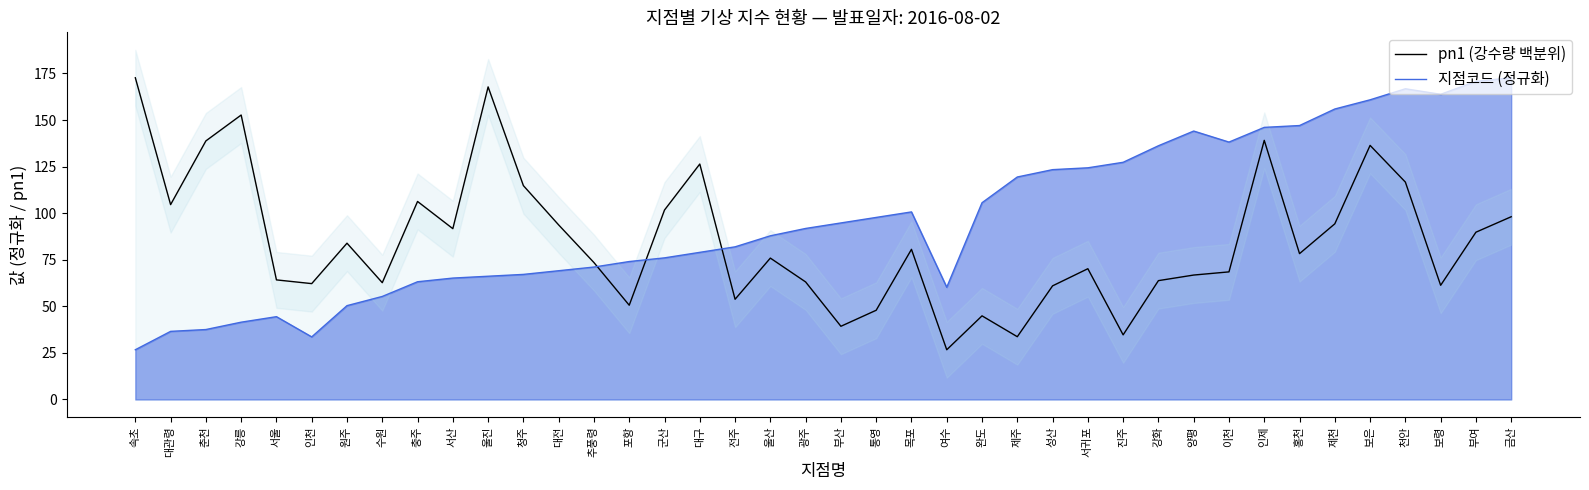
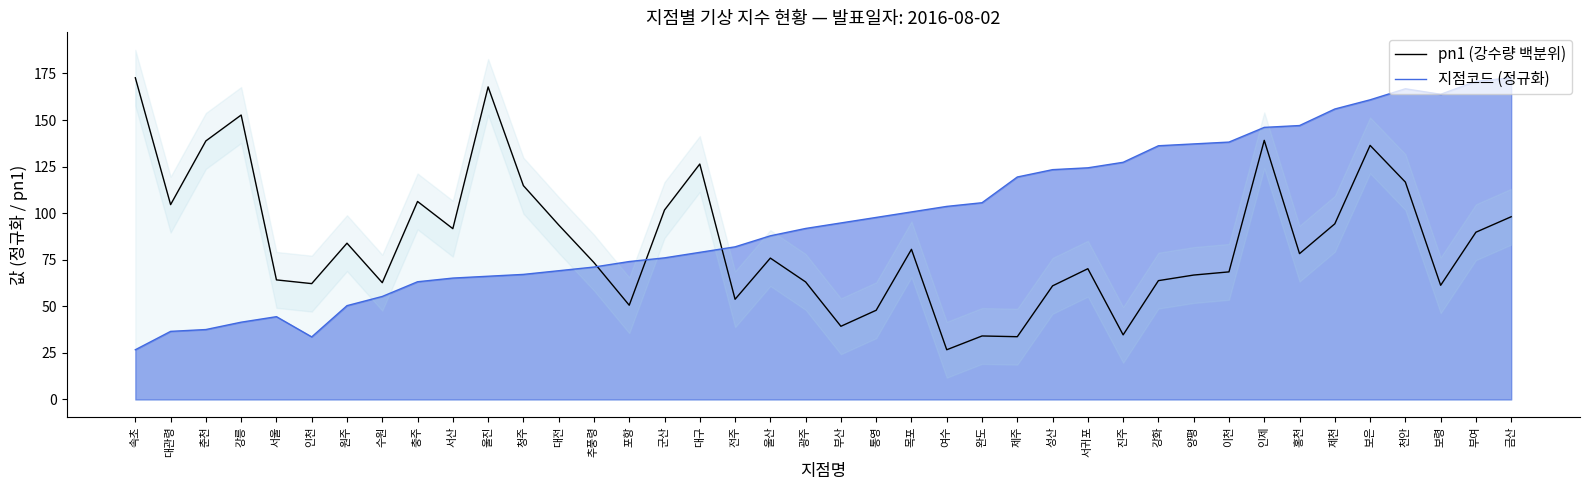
  {
    "pn1 (강수량 백분위)": {
      "속초": 173,
      "대관령": 105,
      "춘천": 139,
      "강릉": 153,
      "서울": 64,
      "인천": 62,
      "원주": 84,
      "수원": 63,
      "충주": 106,
      "서산": 92,
      "울진": 168,
      "청주": 115,
      "대전": 94,
      "추풍령": 74,
      "포항": 51,
      "군산": 102,
      "대구": 126,
      "전주": 54,
      "울산": 76,
      "광주": 63,
      "부산": 39,
      "통영": 48,
      "목포": 81,
      "여수": 27,
-     "완도": 45,
+     "완도": 34,
      "제주": 34,
      "성산": 61,
      "서귀포": 70,
      "진주": 35,
      "강화": 64,
      "양평": 67,
      "이천": 69,
      "인제": 139,
      "홍천": 78,
      "제천": 94,
      "보은": 136,
      "천안": 117,
      "보령": 61,
      "부여": 90,
      "금산": 98
    },
    "지점코드 (정규화)": {
      "속초": 27,
      "대관령": 37,
      "춘천": 38,
      "강릉": 41,
      "서울": 44,
      "인천": 34,
      "원주": 50,
      "수원": 55,
      "충주": 63,
      "서산": 65,
      "울진": 66,
      "청주": 67,
      "대전": 69,
      "추풍령": 71,
      "포항": 74,
      "군산": 76,
      "대구": 79,
      "전주": 82,
      "울산": 88,
      "광주": 92,
      "부산": 95,
      "통영": 98,
      "목포": 101,
-     "여수": 60,
+     "여수": 104,
      "완도": 106,
      "제주": 119,
      "성산": 123,
      "서귀포": 124,
      "진주": 127,
      "강화": 136,
-     "양평": 144,
+     "양평": 137,
      "이천": 138,
      "인제": 146,
      "홍천": 147,
      "제천": 156,
      "보은": 161,
      "보령": 164
    }
  }
